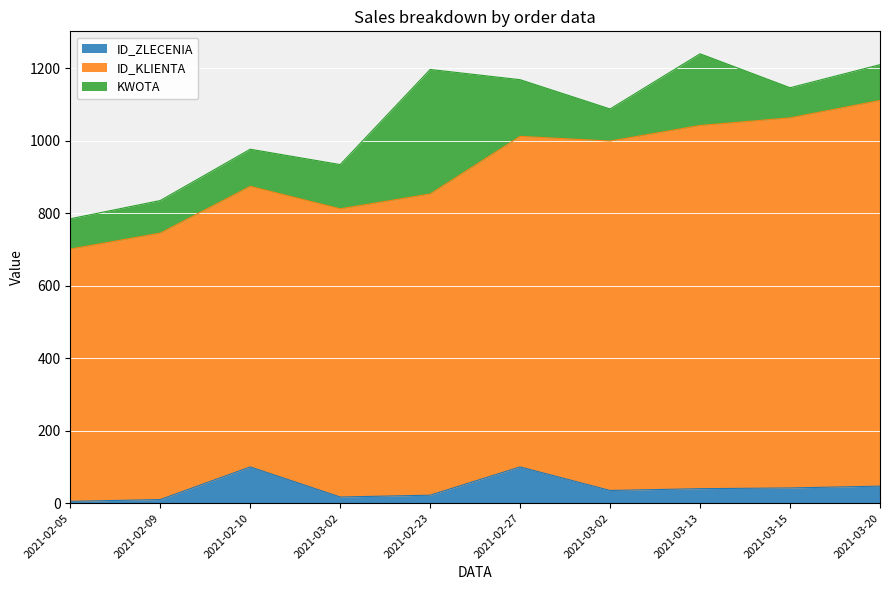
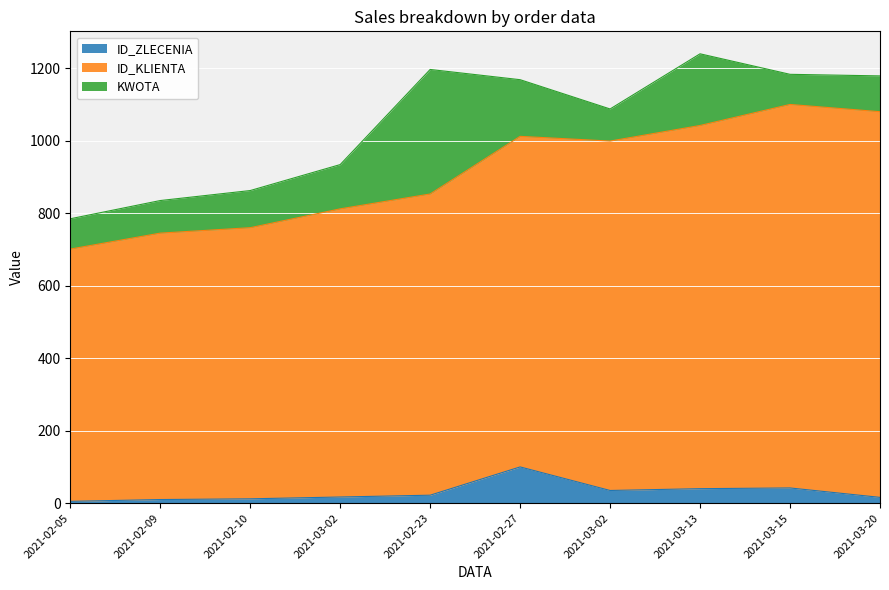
  {
    "ID_ZLECENIA": {
      "2021-02-05": 10,
      "2021-02-09": 10,
-     "2021-02-10": 100,
+     "2021-02-10": 10,
      "2021-02-23": 20,
      "2021-02-27": 100,
      "2021-03-13": 40,
      "2021-03-15": 40,
-     "2021-03-20": 50
+     "2021-03-20": 20
    },
    "ID_KLIENTA": {
      "2021-02-05": 700,
      "2021-02-09": 740,
-     "2021-02-10": 770,
+     "2021-02-10": 750,
      "2021-02-23": 830,
      "2021-02-27": 910,
      "2021-03-13": 1000,
-     "2021-03-15": 1020,
+     "2021-03-15": 1060,
      "2021-03-20": 1060
    },
    "KWOTA": {
      "2021-02-05": 80,
      "2021-02-09": 90,
      "2021-02-10": 100,
      "2021-02-23": 340,
      "2021-02-27": 160,
      "2021-03-13": 200,
      "2021-03-15": 80,
      "2021-03-20": 100
    }
  }
